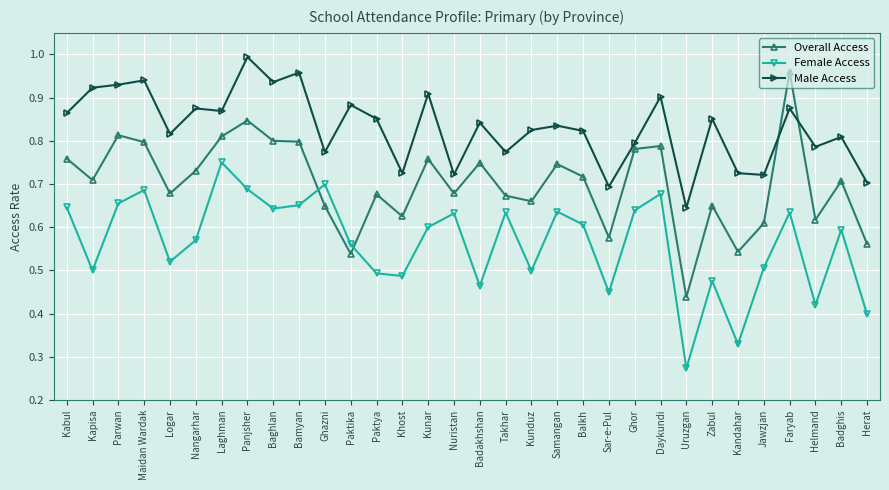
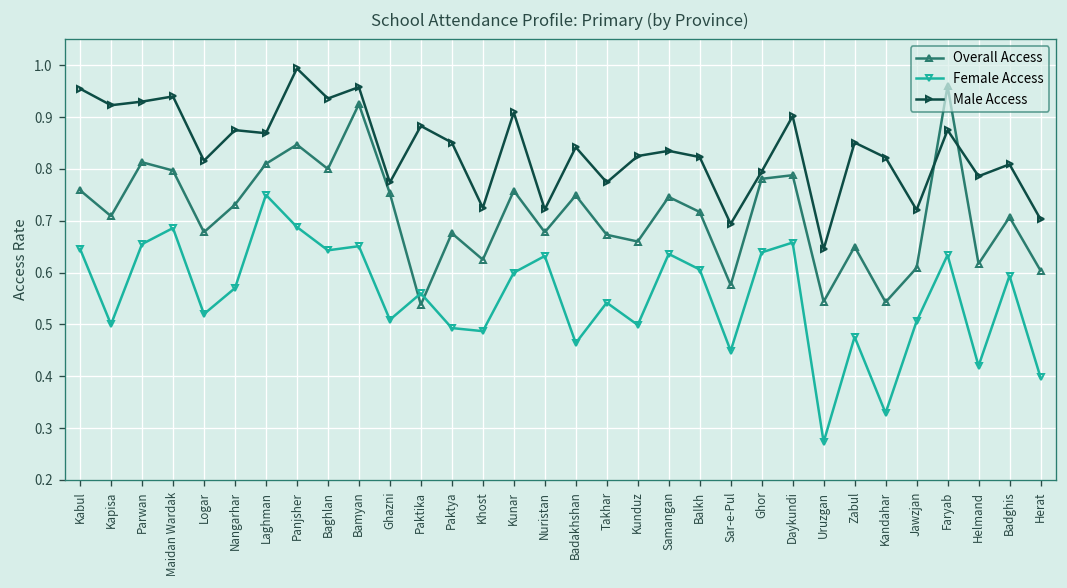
  {
    "Overall Access": {
      "Kabul": 0.76,
      "Kapisa": 0.71,
      "Parwan": 0.81,
      "Maidan Wardak": 0.80,
      "Logar": 0.68,
      "Nangarhar": 0.73,
      "Laghman": 0.81,
      "Panjsher": 0.85,
      "Baghlan": 0.80,
-     "Bamyan": 0.80,
-     "Ghazni": 0.65,
+     "Bamyan": 0.93,
+     "Ghazni": 0.75,
      "Paktika": 0.54,
      "Paktya": 0.68,
      "Khost": 0.63,
      "Kunar": 0.76,
      "Nuristan": 0.68,
      "Badakhshan": 0.75,
      "Takhar": 0.67,
      "Kunduz": 0.66,
      "Samangan": 0.75,
      "Balkh": 0.72,
      "Sar-e-Pul": 0.58,
      "Ghor": 0.78,
      "Daykundi": 0.79,
-     "Uruzgan": 0.44,
+     "Uruzgan": 0.54,
      "Zabul": 0.65,
      "Kandahar": 0.54,
      "Jawzjan": 0.61,
      "Helmand": 0.62,
      "Badghis": 0.71,
-     "Herat": 0.56
+     "Herat": 0.60
    },
    "Female Access": {
      "Kabul": 0.65,
      "Kapisa": 0.50,
      "Parwan": 0.66,
      "Maidan Wardak": 0.69,
      "Logar": 0.52,
      "Nangarhar": 0.57,
      "Laghman": 0.75,
      "Panjsher": 0.69,
      "Baghlan": 0.64,
      "Bamyan": 0.65,
-     "Ghazni": 0.70,
+     "Ghazni": 0.51,
      "Paktika": 0.56,
      "Paktya": 0.49,
      "Khost": 0.49,
      "Kunar": 0.60,
      "Nuristan": 0.63,
      "Badakhshan": 0.46,
-     "Takhar": 0.63,
+     "Takhar": 0.54,
      "Kunduz": 0.50,
      "Samangan": 0.64,
      "Balkh": 0.61,
      "Sar-e-Pul": 0.45,
      "Ghor": 0.64,
-     "Daykundi": 0.68,
+     "Daykundi": 0.66,
      "Uruzgan": 0.27,
      "Zabul": 0.48,
      "Kandahar": 0.33,
      "Jawzjan": 0.51,
      "Faryab": 0.63,
      "Helmand": 0.42,
      "Badghis": 0.59,
      "Herat": 0.40
    },
    "Male Access": {
-     "Kabul": 0.86,
+     "Kabul": 0.96,
      "Kapisa": 0.92,
      "Parwan": 0.93,
      "Maidan Wardak": 0.94,
      "Logar": 0.82,
      "Nangarhar": 0.88,
      "Laghman": 0.87,
      "Panjsher": 0.99,
      "Baghlan": 0.94,
      "Bamyan": 0.96,
      "Ghazni": 0.77,
      "Paktika": 0.88,
      "Paktya": 0.85,
      "Khost": 0.73,
      "Kunar": 0.91,
      "Nuristan": 0.72,
      "Badakhshan": 0.84,
      "Takhar": 0.77,
      "Kunduz": 0.83,
      "Samangan": 0.84,
      "Balkh": 0.82,
      "Sar-e-Pul": 0.69,
      "Ghor": 0.80,
      "Daykundi": 0.90,
      "Uruzgan": 0.65,
      "Zabul": 0.85,
-     "Kandahar": 0.73,
+     "Kandahar": 0.82,
      "Jawzjan": 0.72,
      "Faryab": 0.88,
      "Helmand": 0.79,
      "Badghis": 0.81,
      "Herat": 0.70
    }
  }
